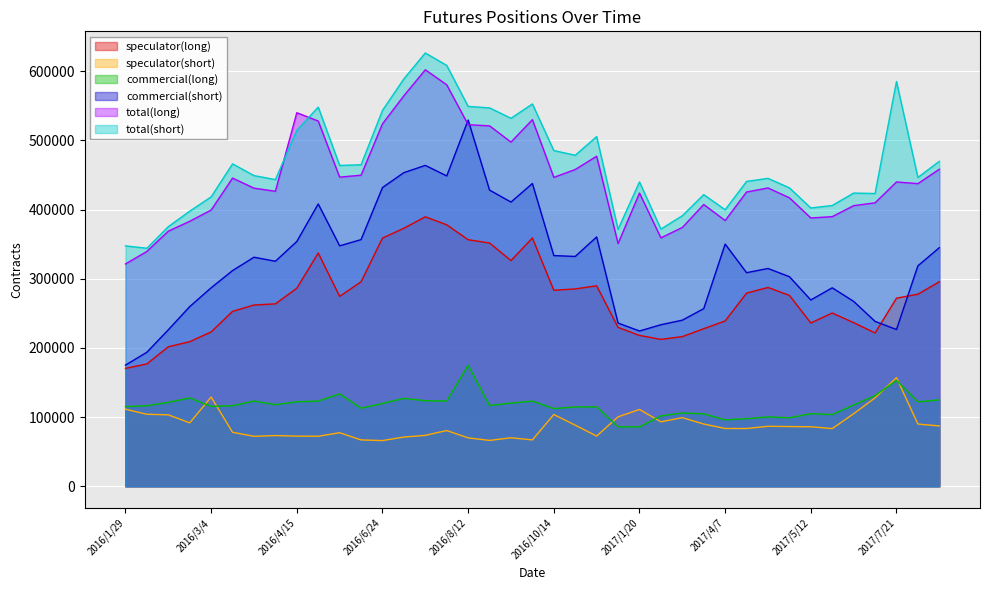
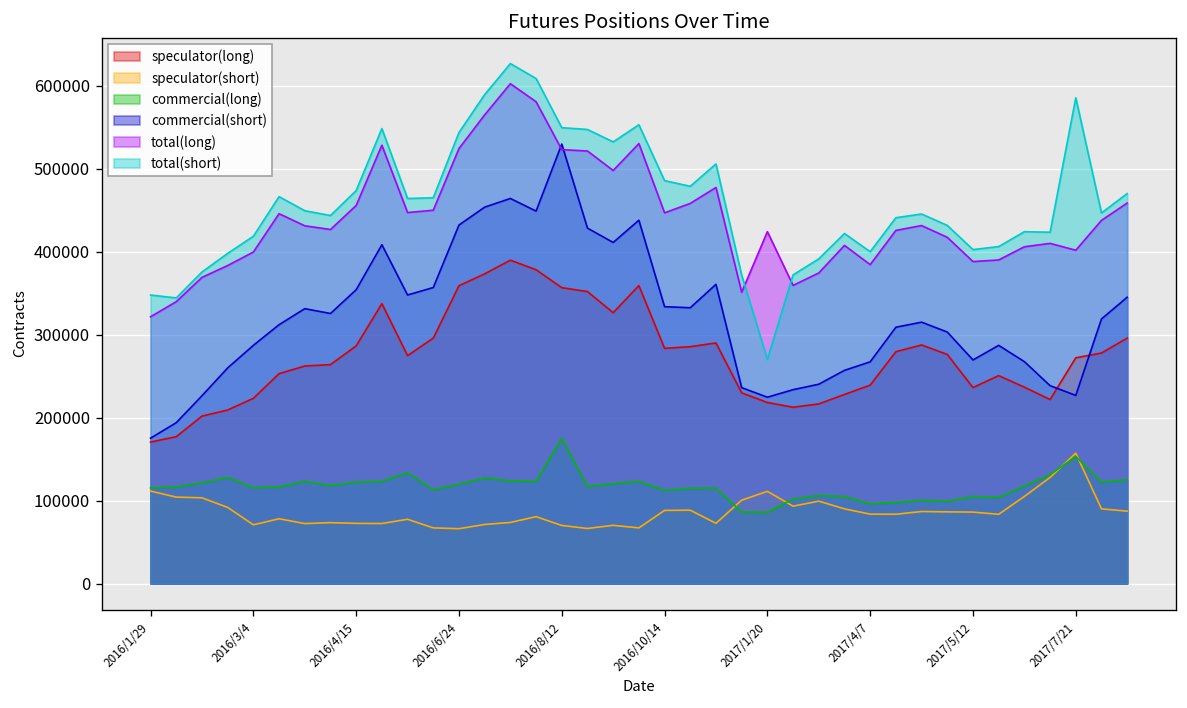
  {
    "speculator(long)": {
      "2016/1/29": 170000,
      "2016/3/4": 220000,
      "2016/4/15": 290000,
      "2016/6/24": 360000,
      "2016/8/12": 360000,
      "2016/10/14": 280000,
      "2017/1/20": 220000,
      "2017/4/7": 240000,
      "2017/5/12": 240000,
      "2017/7/21": 270000
    },
    "speculator(short)": {
      "2016/1/29": 110000,
-     "2016/3/4": 130000,
+     "2016/3/4": 70000,
      "2016/4/15": 70000,
      "2016/6/24": 70000,
      "2016/8/12": 70000,
-     "2016/10/14": 100000,
+     "2016/10/14": 90000,
      "2017/1/20": 110000,
      "2017/4/7": 80000,
      "2017/5/12": 90000,
      "2017/7/21": 160000
    },
    "commercial(long)": {
      "2016/1/29": 120000,
      "2016/3/4": 120000,
      "2016/4/15": 120000,
      "2016/6/24": 120000,
      "2016/8/12": 180000,
      "2016/10/14": 110000,
      "2017/1/20": 90000,
      "2017/4/7": 100000,
      "2017/5/12": 100000,
      "2017/7/21": 150000
    },
    "commercial(short)": {
      "2016/1/29": 180000,
      "2016/3/4": 290000,
      "2016/4/15": 350000,
      "2016/6/24": 430000,
      "2016/8/12": 530000,
      "2016/10/14": 330000,
      "2017/1/20": 220000,
-     "2017/4/7": 350000,
+     "2017/4/7": 270000,
      "2017/5/12": 270000,
      "2017/7/21": 230000
    },
    "total(long)": {
      "2016/1/29": 320000,
      "2016/3/4": 400000,
-     "2016/4/15": 540000,
+     "2016/4/15": 460000,
      "2016/6/24": 520000,
      "2016/8/12": 520000,
      "2016/10/14": 450000,
      "2017/1/20": 420000,
      "2017/4/7": 380000,
      "2017/5/12": 390000,
-     "2017/7/21": 440000
+     "2017/7/21": 400000
    },
    "total(short)": {
      "2016/1/29": 350000,
      "2016/3/4": 420000,
-     "2016/4/15": 510000,
+     "2016/4/15": 470000,
      "2016/6/24": 540000,
      "2016/8/12": 550000,
      "2016/10/14": 490000,
-     "2017/1/20": 440000,
+     "2017/1/20": 270000,
      "2017/4/7": 400000,
      "2017/5/12": 400000,
      "2017/7/21": 590000
    }
  }
